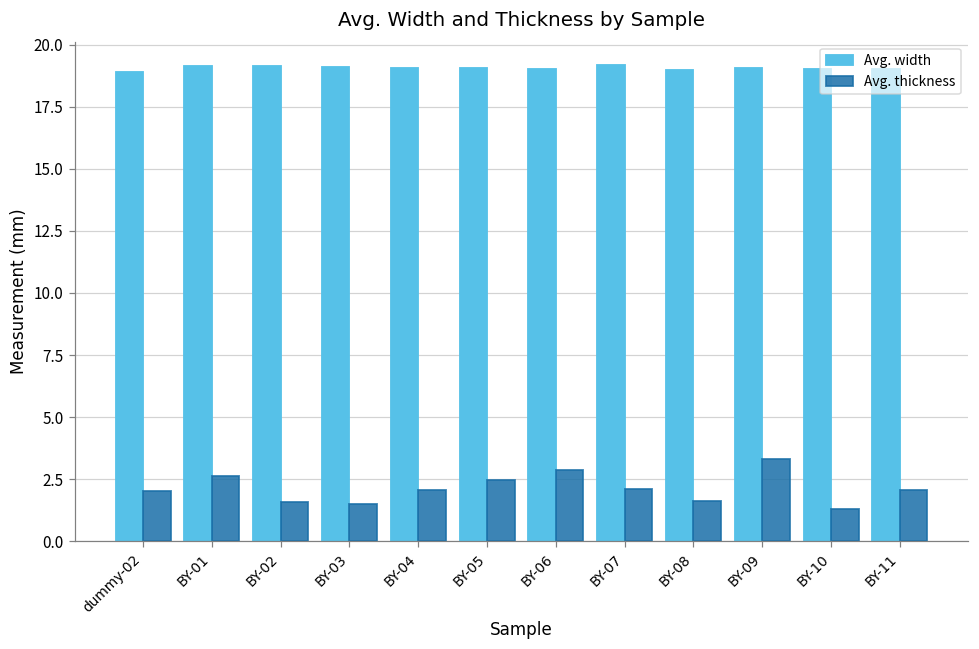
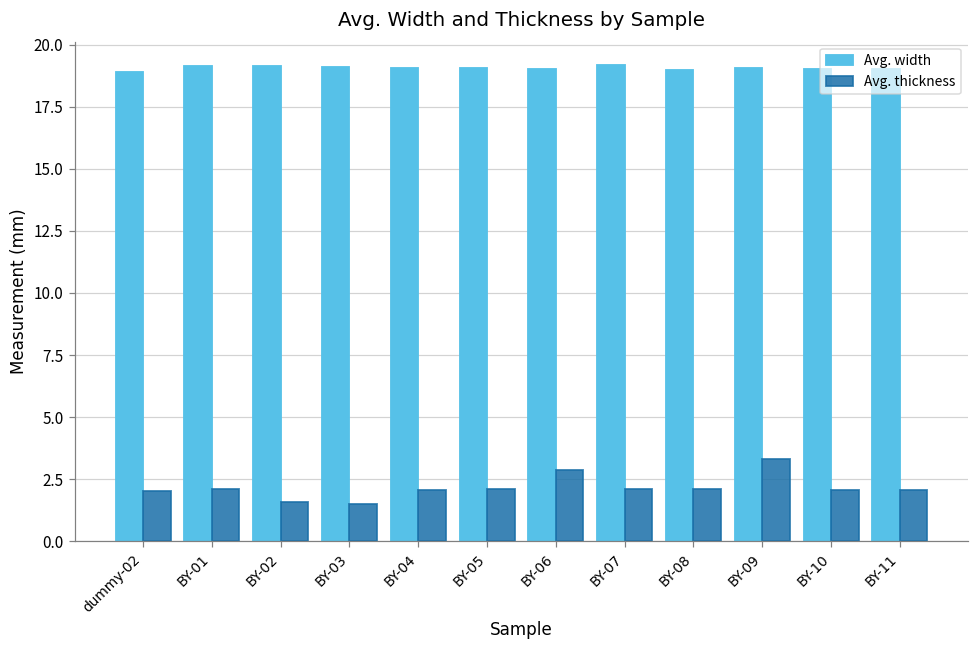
  {
    "Avg. width": {
      "dummy-02": 18.9,
      "BY-01": 19.1,
      "BY-02": 19.1,
      "BY-03": 19.1,
      "BY-04": 19.1,
      "BY-05": 19.1,
      "BY-06": 19.0,
      "BY-07": 19.2,
      "BY-08": 19.0,
      "BY-09": 19.1,
      "BY-10": 19.0
    },
    "Avg. thickness": {
      "dummy-02": 2.0,
-     "BY-01": 2.6,
+     "BY-01": 2.1,
      "BY-02": 1.6,
      "BY-03": 1.5,
      "BY-04": 2.1,
-     "BY-05": 2.5,
+     "BY-05": 2.1,
      "BY-06": 2.9,
      "BY-07": 2.1,
-     "BY-08": 1.6,
+     "BY-08": 2.1,
      "BY-09": 3.3,
-     "BY-10": 1.3,
+     "BY-10": 2.1,
      "BY-11": 2.1
    }
  }
